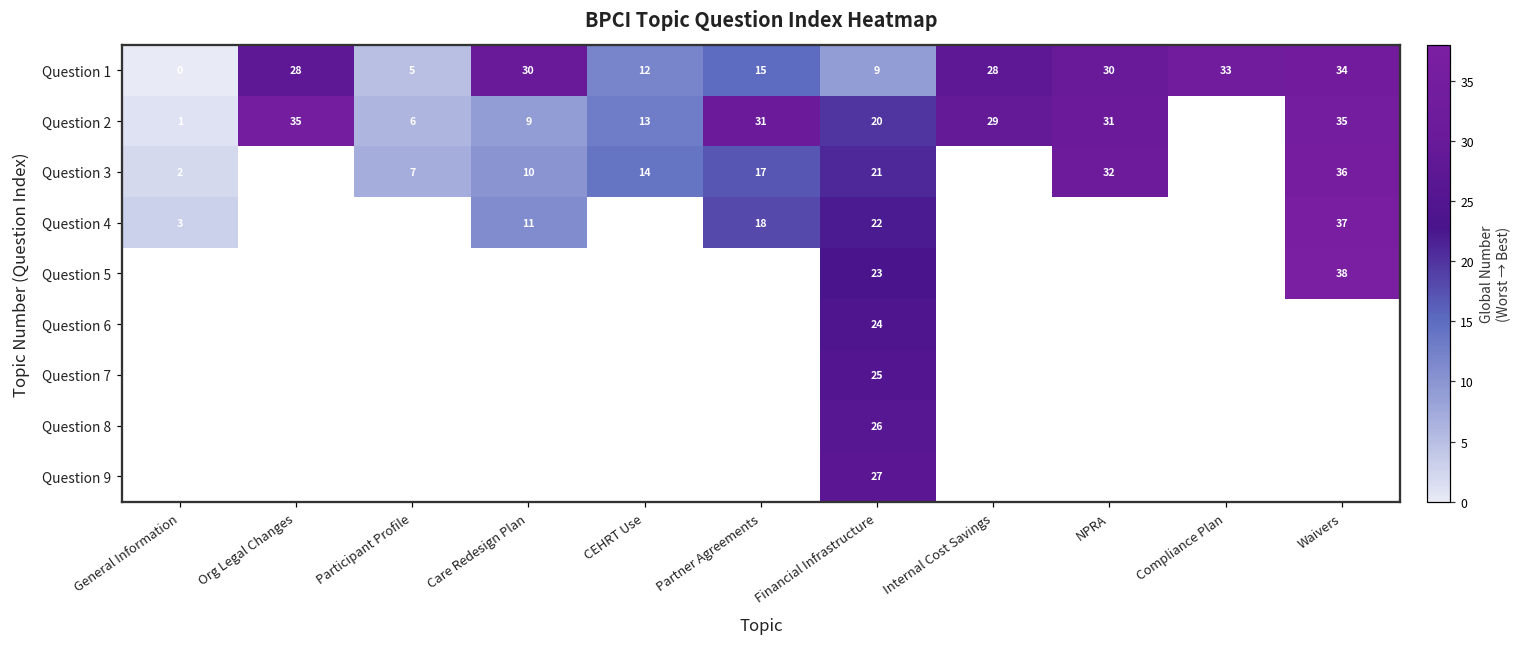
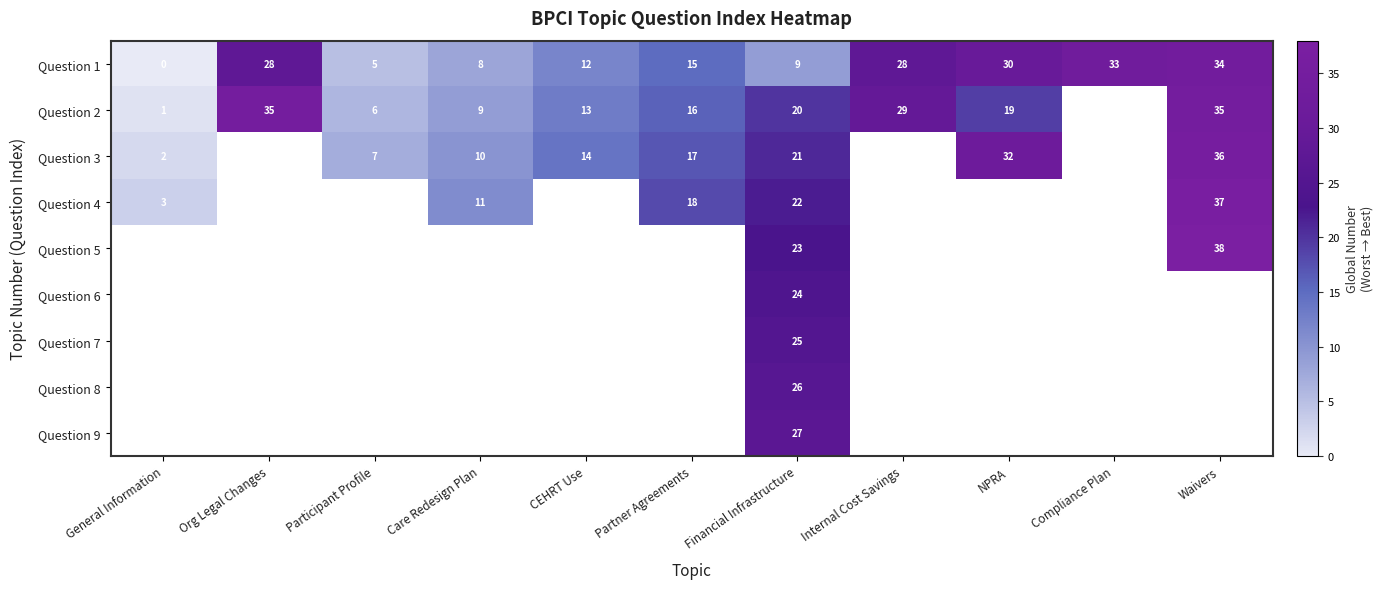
  {
    "Question 1": {
      "Org Legal Changes": 28,
      "Participant Profile": 5,
-     "Care Redesign Plan": 30,
+     "Care Redesign Plan": 8,
      "CEHRT Use": 12,
      "Partner Agreements": 15,
      "Financial Infrastructure": 9,
      "Internal Cost Savings": 28,
      "NPRA": 30,
      "Compliance Plan": 33,
      "Waivers": 34
    },
    "Question 2": {
      "Org Legal Changes": 35,
      "Participant Profile": 6,
      "Care Redesign Plan": 9,
      "CEHRT Use": 13,
-     "Partner Agreements": 31,
+     "Partner Agreements": 16,
      "Financial Infrastructure": 20,
      "Internal Cost Savings": 29,
-     "NPRA": 31,
+     "NPRA": 19,
      "Waivers": 35
    },
    "Question 3": {
      "Participant Profile": 7,
      "Care Redesign Plan": 10,
      "CEHRT Use": 14,
      "Partner Agreements": 17,
      "Financial Infrastructure": 21,
      "NPRA": 32,
      "Waivers": 36
    },
    "Question 4": {
      "General Information": 3,
      "Care Redesign Plan": 11,
      "Partner Agreements": 18,
      "Financial Infrastructure": 22,
      "Waivers": 37
    },
    "Question 5": {
      "Financial Infrastructure": 23,
      "Waivers": 38
    },
    "Question 6": {
      "Financial Infrastructure": 24
    },
    "Question 7": {
      "Financial Infrastructure": 25
    },
    "Question 8": {
      "Financial Infrastructure": 26
    },
    "Question 9": {
      "Financial Infrastructure": 27
    }
  }
